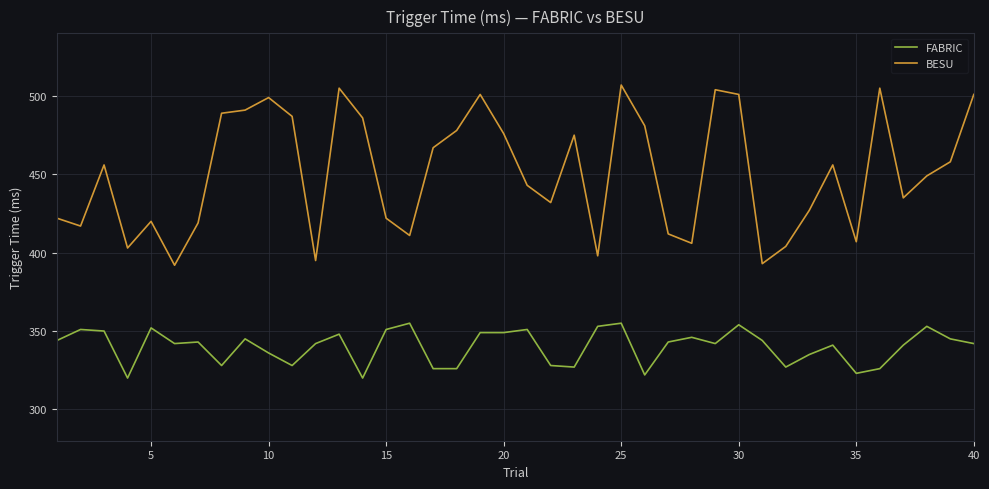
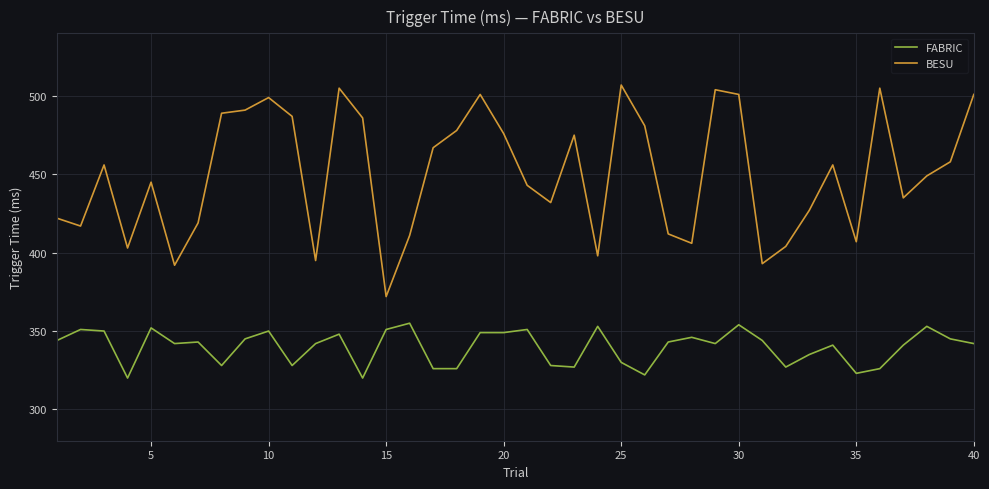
  {
    "FABRIC": {
      "5": 352,
-     "10": 336,
+     "10": 350,
      "15": 351,
      "20": 349,
-     "25": 355,
+     "25": 330,
      "30": 354,
      "35": 323,
      "40": 342
    },
    "BESU": {
-     "5": 420,
+     "5": 445,
      "10": 499,
-     "15": 422,
+     "15": 372,
      "20": 476,
      "25": 507,
      "30": 501,
      "35": 407,
      "40": 501
    }
  }
